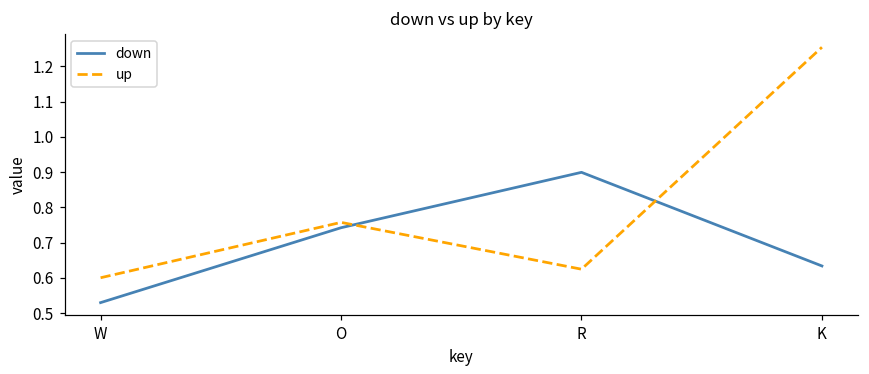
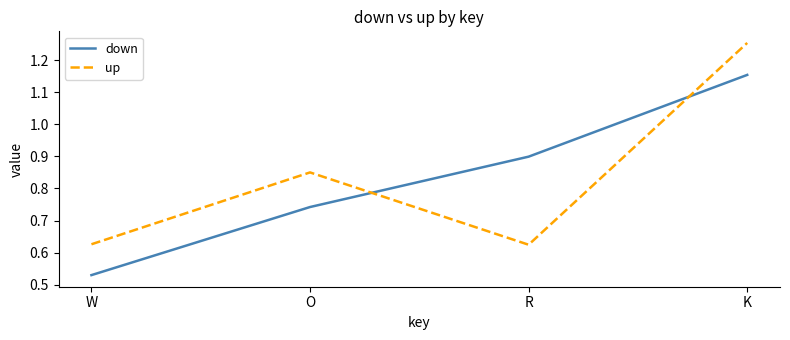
  {
    "down": {
      "W": 0.53,
      "O": 0.74,
      "R": 0.90,
-     "K": 0.63
+     "K": 1.15
    },
    "up": {
-     "W": 0.60,
-     "O": 0.76,
+     "W": 0.63,
+     "O": 0.85,
      "R": 0.62,
      "K": 1.25
    }
  }
